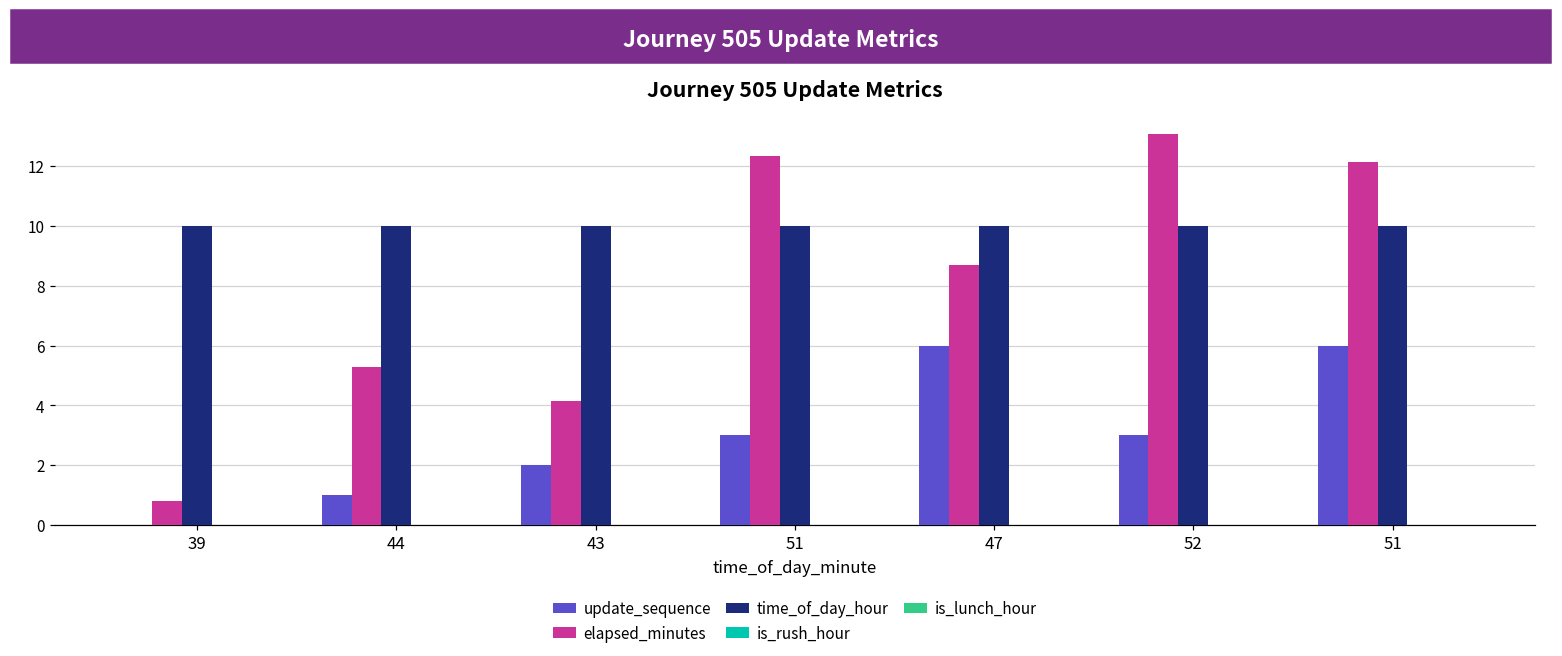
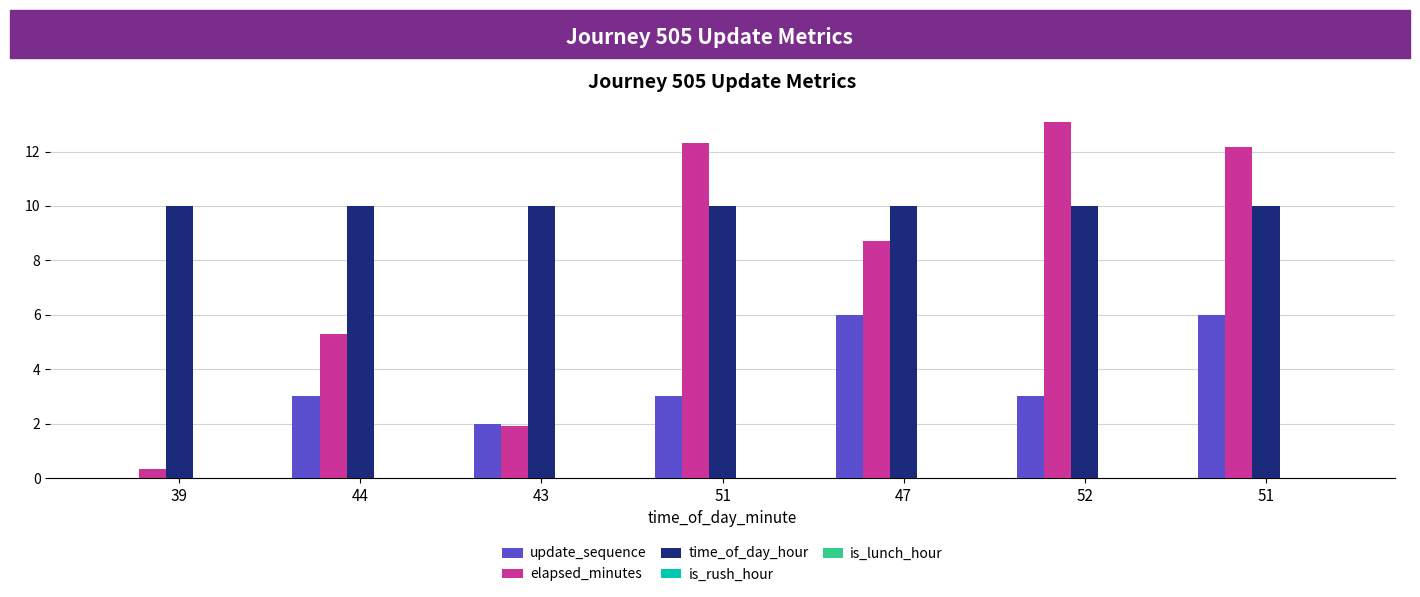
  {
    "update_sequence": {
      "39": 0,
-     "44": 1,
+     "44": 3,
      "43": 2,
      "47": 6,
      "52": 3
    },
    "elapsed_minutes": {
-     "39": 0.8,
+     "39": 0.3,
      "44": 5.3,
-     "43": 4.2,
+     "43": 1.9,
      "47": 8.7,
      "52": 13.1
    },
    "time_of_day_hour": {
      "39": 10.0,
      "44": 10.0,
      "43": 10.0,
      "47": 10.0,
      "52": 10.0
    },
    "is_rush_hour": {
      "39": 0.0,
      "44": 0.0,
      "43": 0.0,
      "47": 0.0,
      "52": 0.0
    },
    "is_lunch_hour": {
      "39": 0.0,
      "44": 0.0,
      "43": 0.0,
      "47": 0.0,
      "52": 0.0
    }
  }
